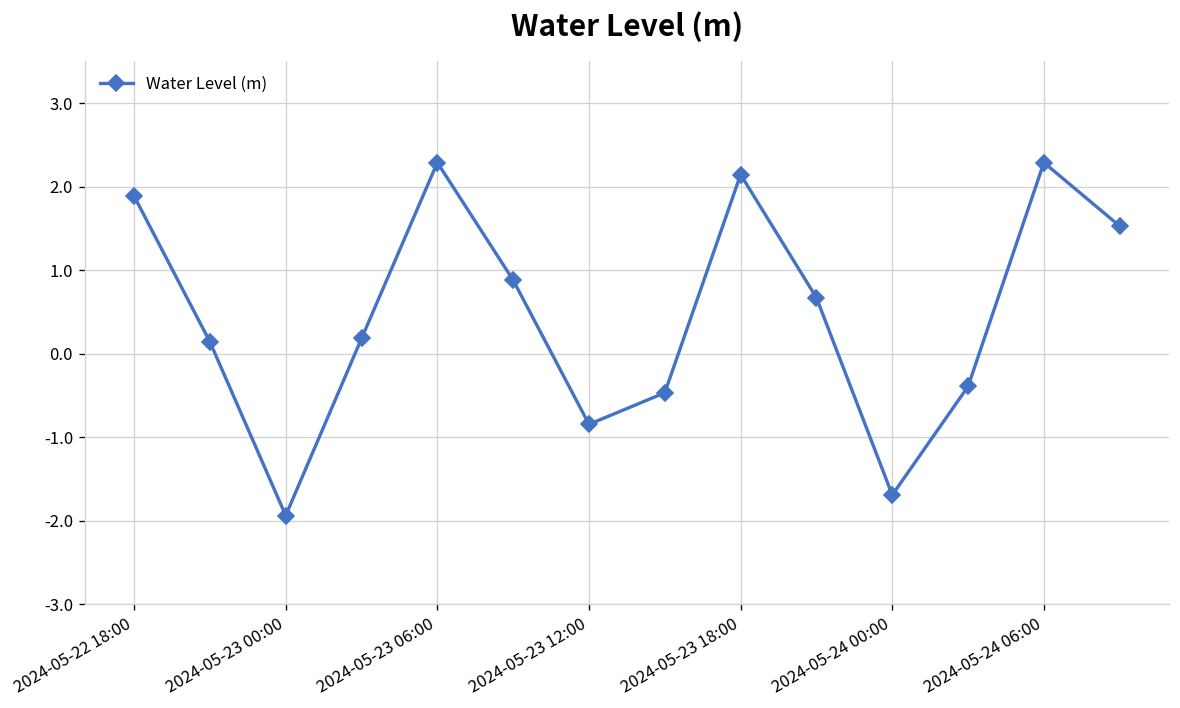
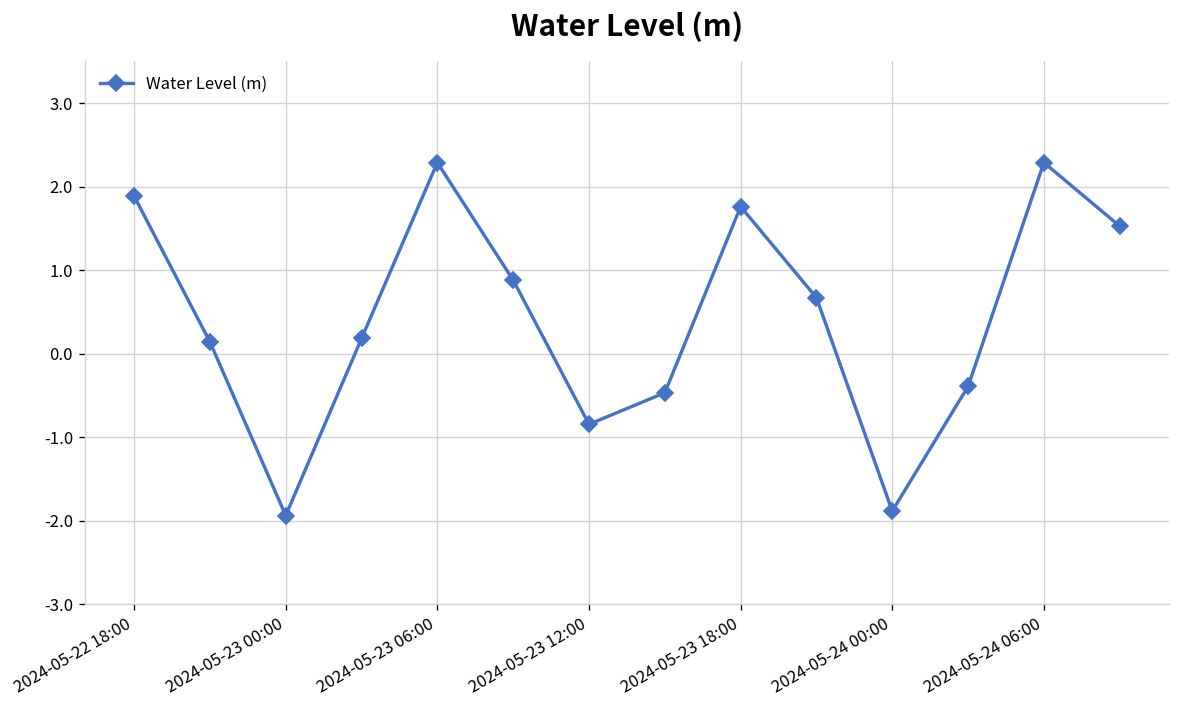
  {
    "2024-05-22 18:00": 1.9,
    "2024-05-23 00:00": -1.9,
    "2024-05-23 06:00": 2.3,
    "2024-05-23 12:00": -0.8,
-   "2024-05-23 18:00": 2.1,
-   "2024-05-24 00:00": -1.7,
+   "2024-05-23 18:00": 1.8,
+   "2024-05-24 00:00": -1.9,
    "2024-05-24 06:00": 2.3
  }
